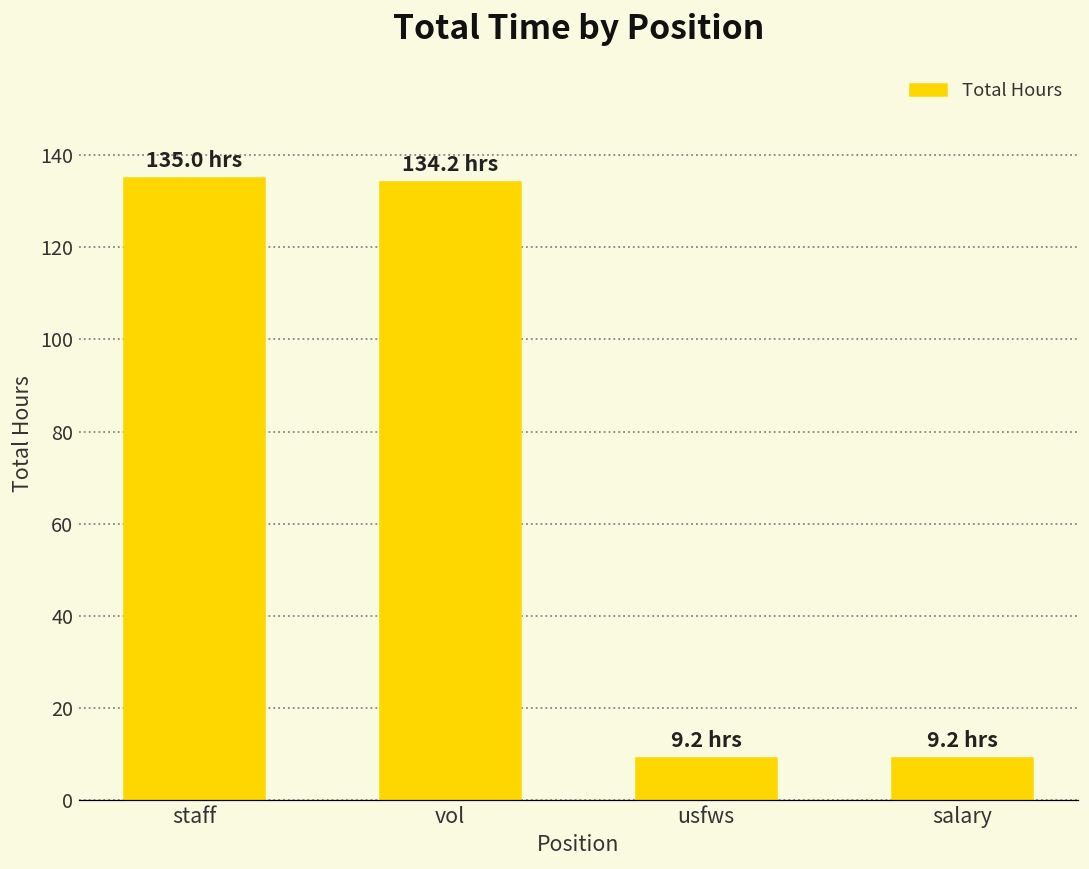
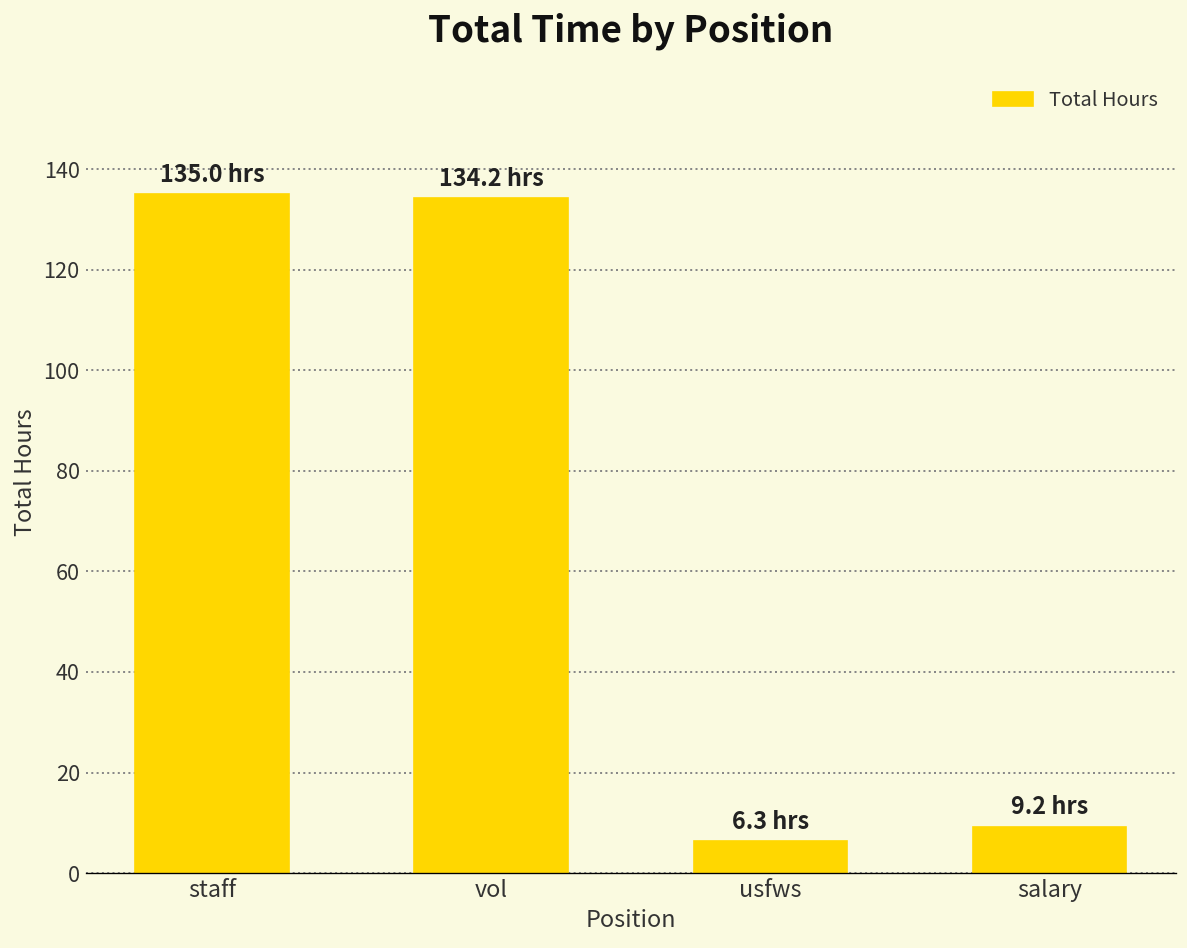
  {
    "staff": 135.0,
    "vol": 134.2,
-   "usfws": 9.2,
+   "usfws": 6.3,
    "salary": 9.2
  }
